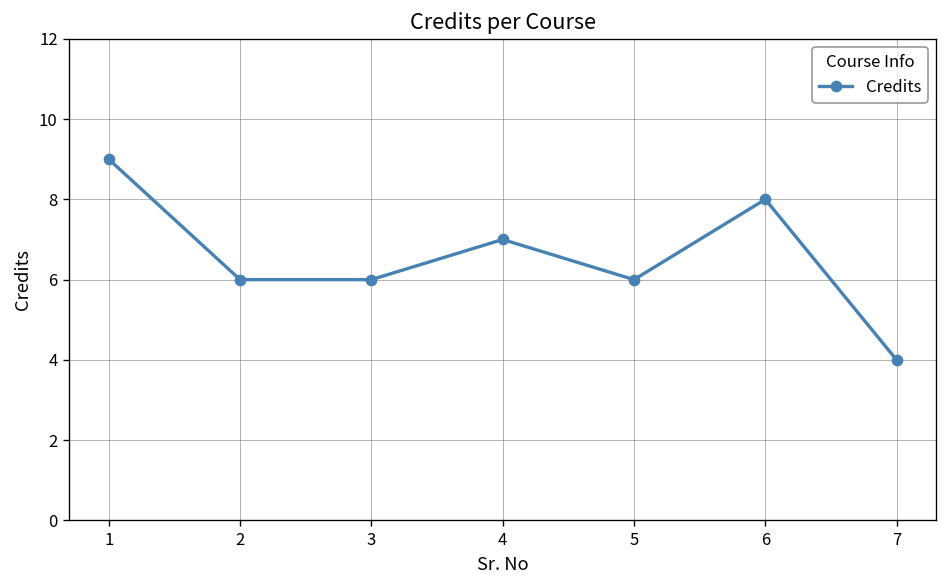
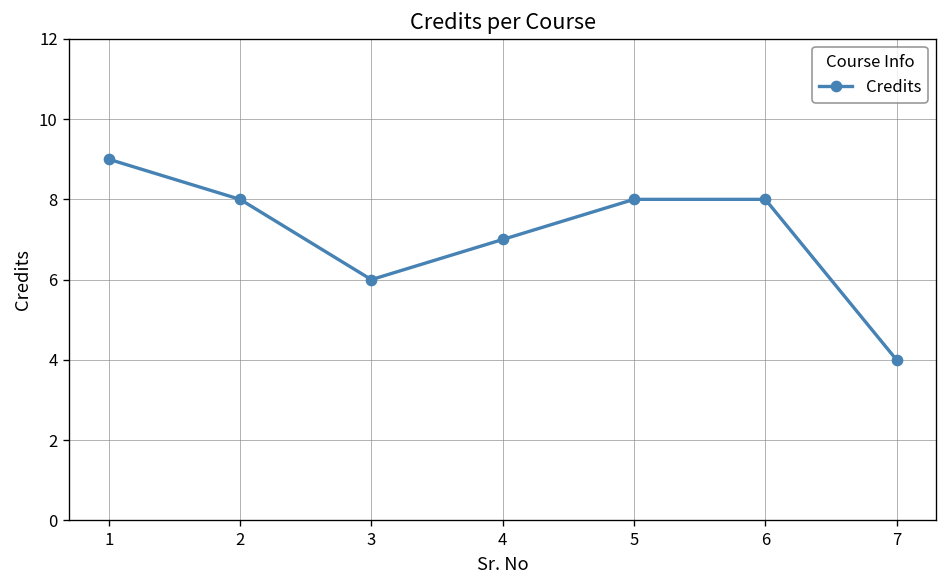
  {
    "1": 9,
-   "2": 6,
+   "2": 8,
    "3": 6,
    "4": 7,
-   "5": 6,
+   "5": 8,
    "6": 8,
    "7": 4
  }
